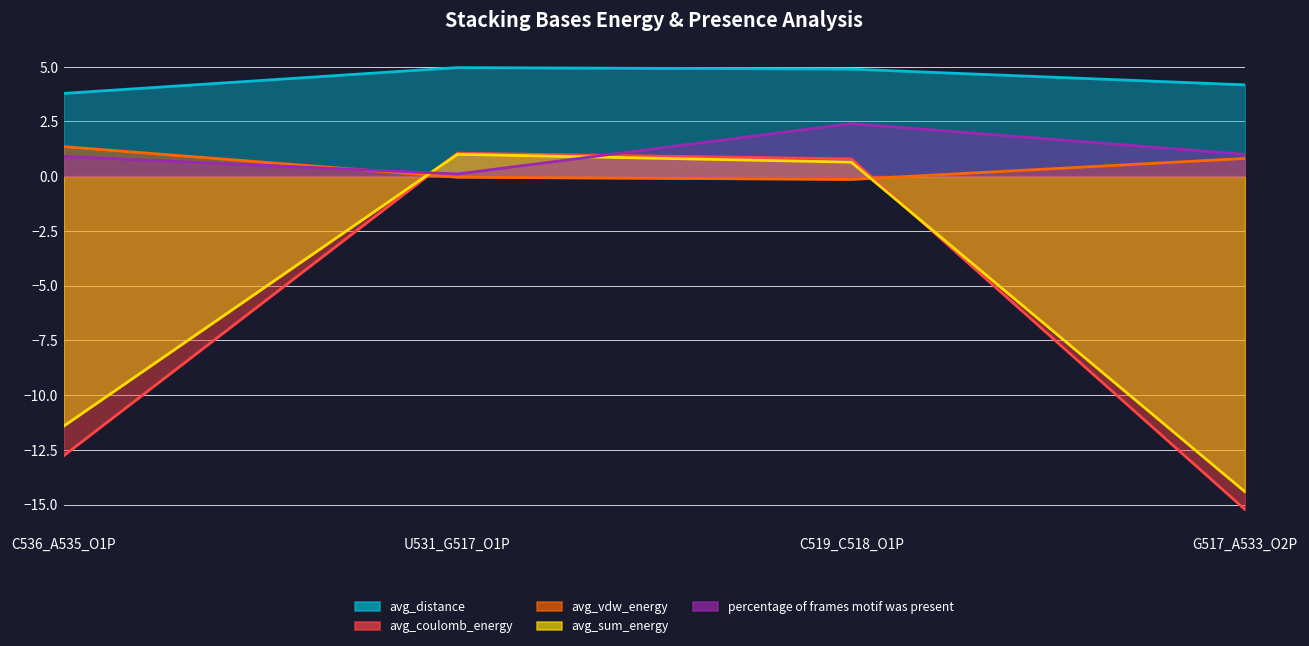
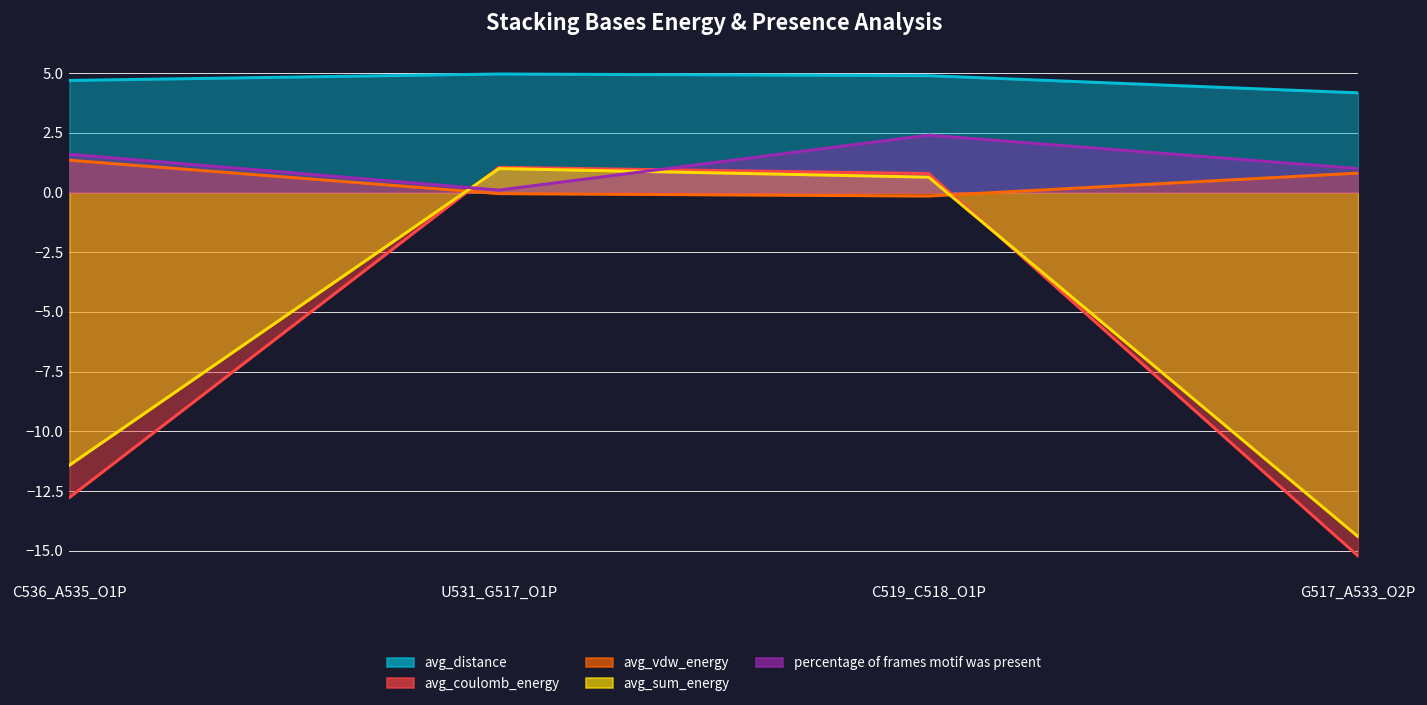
  {
    "avg_distance": {
-     "C536_A535_O1P": 3.8,
+     "C536_A535_O1P": 4.7,
      "U531_G517_O1P": 5.0,
      "C519_C518_O1P": 4.9,
      "G517_A533_O2P": 4.2
    },
    "percentage of frames motif was present": {
-     "C536_A535_O1P": 0.9,
+     "C536_A535_O1P": 1.6,
      "C519_C518_O1P": 2.4,
      "G517_A533_O2P": 1.0
    }
  }
